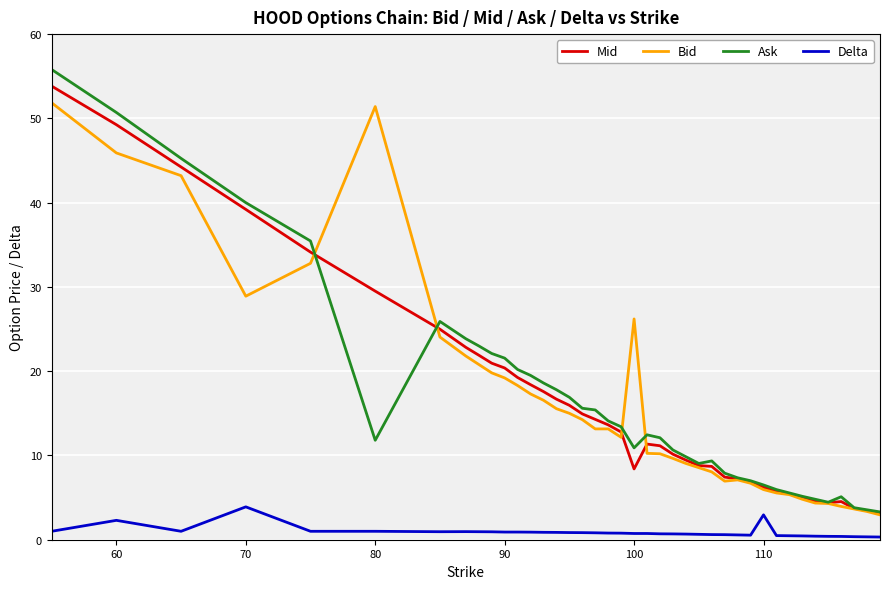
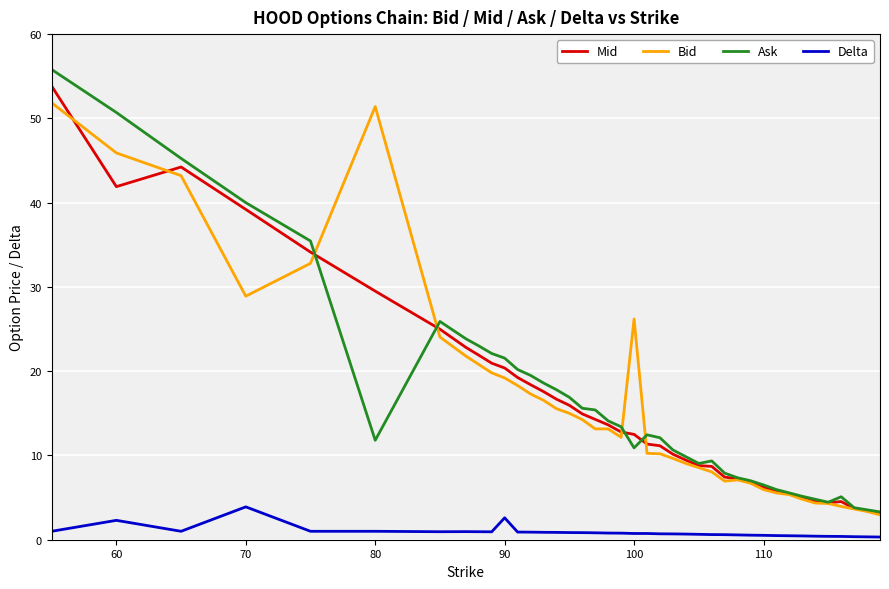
  {
    "Mid": {
-     "60": 49,
+     "60": 42,
      "70": 39,
      "80": 30,
      "90": 20,
-     "100": 8
+     "100": 13
    },
    "Bid": {
      "60": 46,
      "70": 29,
      "80": 51,
      "90": 19,
      "100": 26
    },
    "Ask": {
      "60": 51,
      "70": 40,
      "80": 12,
      "90": 22,
      "100": 11
    },
    "Delta": {
      "60": 2,
      "70": 4,
      "80": 1,
-     "90": 1,
+     "90": 3,
      "100": 1,
-     "110": 3
+     "110": 1
    }
  }
